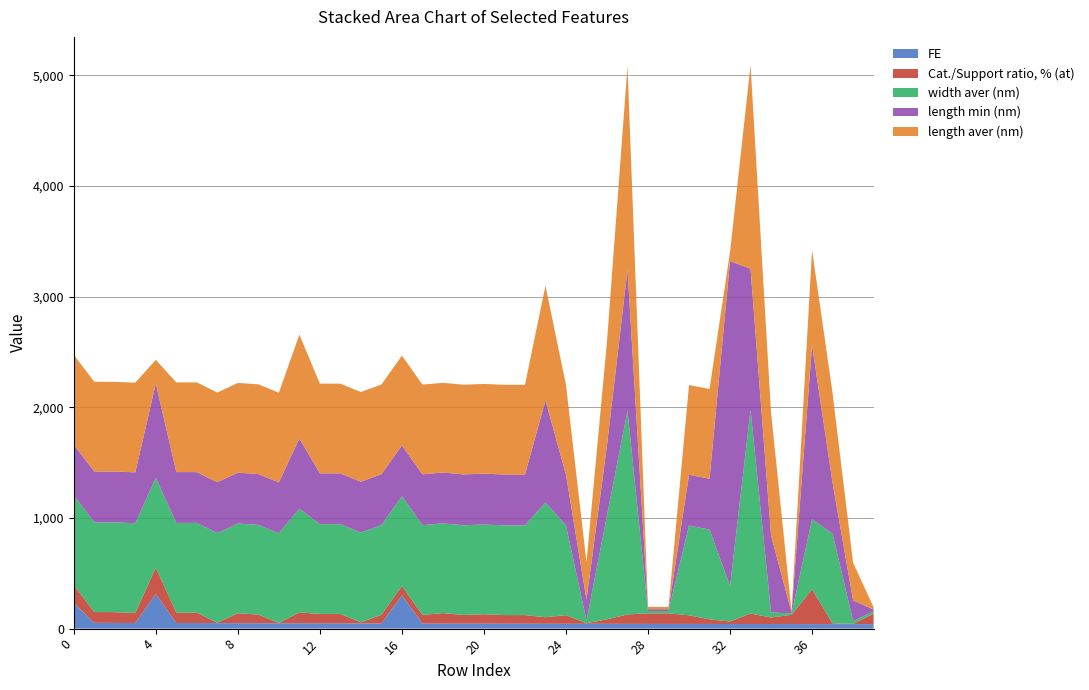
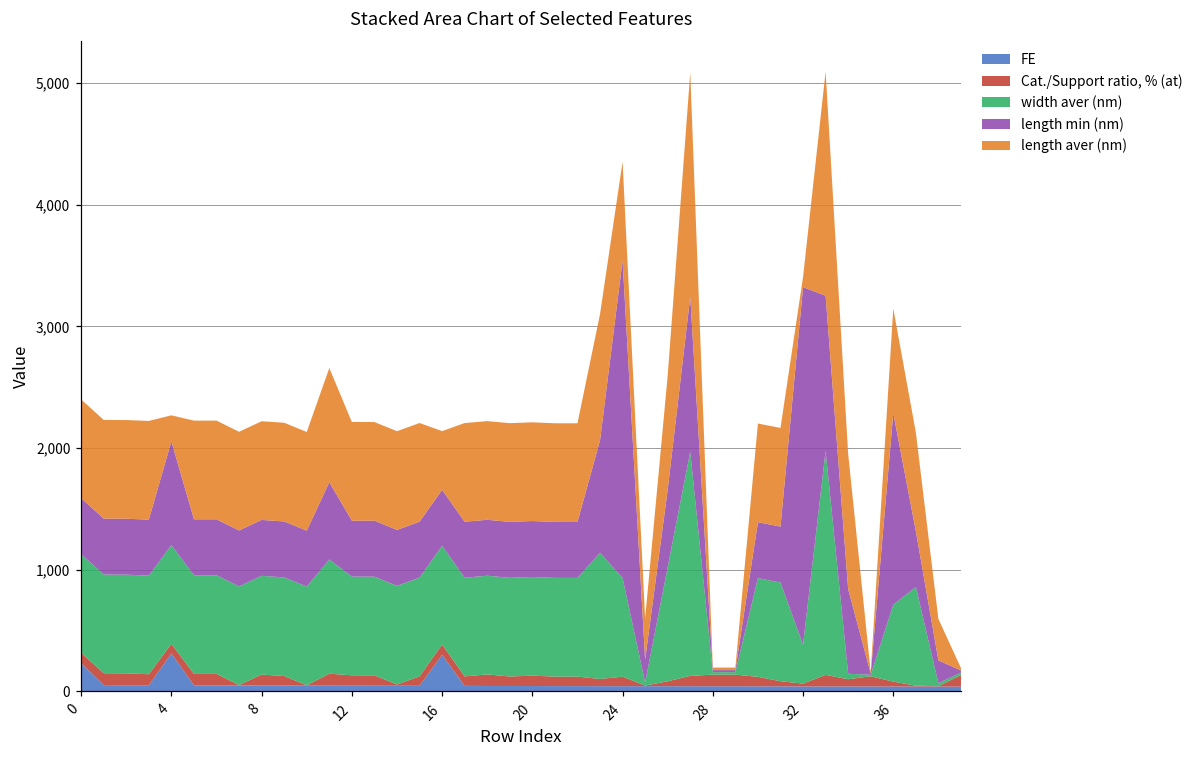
  {
    "FE": {
      "0": "230",
      "4": "310",
      "8": "50",
      "12": "50",
      "16": "300",
      "20": "40",
      "24": "40",
      "28": "40",
      "36": "40"
    },
    "Cat./Support ratio, % (at)": {
-     "0": "160",
-     "4": "240",
+     "0": "90",
+     "4": "80",
      "8": "90",
      "12": "90",
      "16": "90",
      "20": "90",
      "24": "80",
-     "36": "320"
+     "36": "40"
    },
    "width aver (nm)": {
      "0": "810",
      "4": "810",
      "8": "810",
      "12": "810",
      "16": "810",
      "20": "810",
      "24": "810",
      "32": "320",
      "36": "630"
    },
    "length min (nm)": {
      "0": "460",
      "4": "850",
      "8": "460",
      "12": "460",
      "16": "460",
      "20": "460",
-     "24": "460",
+     "24": "2,610",
      "32": "2,940",
      "36": "1,570"
    },
    "length aver (nm)": {
      "0": "810",
      "4": "210",
      "8": "810",
      "12": "810",
-     "16": "810",
+     "16": "480",
      "20": "810",
      "24": "810",
      "32": "80",
      "36": "860"
    }
  }
